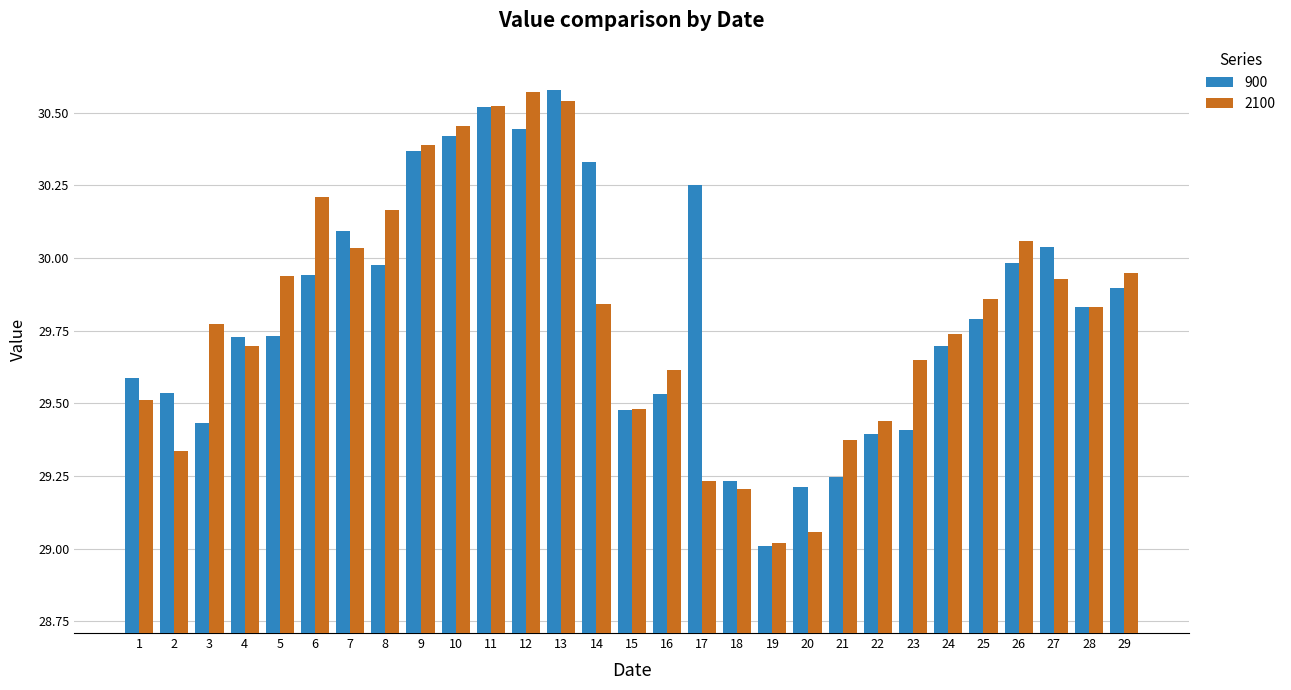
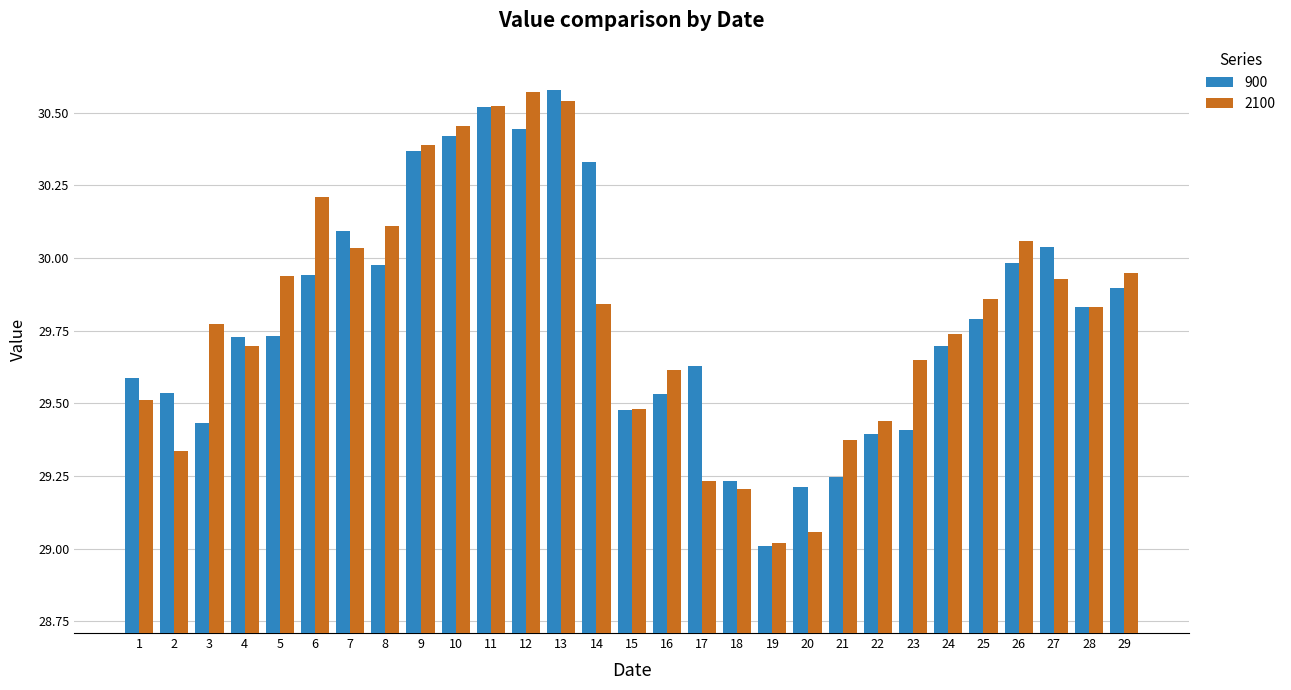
  {
    "900": {
      "1": 29.59,
      "2": 29.54,
      "3": 29.43,
      "4": 29.73,
      "5": 29.73,
      "6": 29.94,
      "7": 30.09,
      "8": 29.98,
      "9": 30.37,
      "10": 30.42,
      "11": 30.52,
      "12": 30.44,
      "13": 30.58,
      "14": 30.33,
      "15": 29.48,
      "16": 29.53,
-     "17": 30.25,
+     "17": 29.63,
      "18": 29.23,
      "19": 29.01,
      "20": 29.21,
      "21": 29.25,
      "22": 29.39,
      "23": 29.41,
      "24": 29.70,
      "25": 29.79,
      "26": 29.98,
      "27": 30.04,
      "28": 29.83,
      "29": 29.90
    },
    "2100": {
      "1": 29.51,
      "2": 29.34,
      "3": 29.77,
      "4": 29.70,
      "5": 29.94,
      "6": 30.21,
      "7": 30.03,
-     "8": 30.16,
+     "8": 30.11,
      "9": 30.39,
      "10": 30.46,
      "11": 30.52,
      "12": 30.57,
      "13": 30.54,
      "14": 29.84,
      "15": 29.48,
      "16": 29.62,
      "17": 29.23,
      "18": 29.21,
      "19": 29.02,
      "20": 29.06,
      "21": 29.37,
      "22": 29.44,
      "23": 29.65,
      "24": 29.74,
      "25": 29.86,
      "26": 30.06,
      "27": 29.93,
      "28": 29.83,
      "29": 29.95
    }
  }
